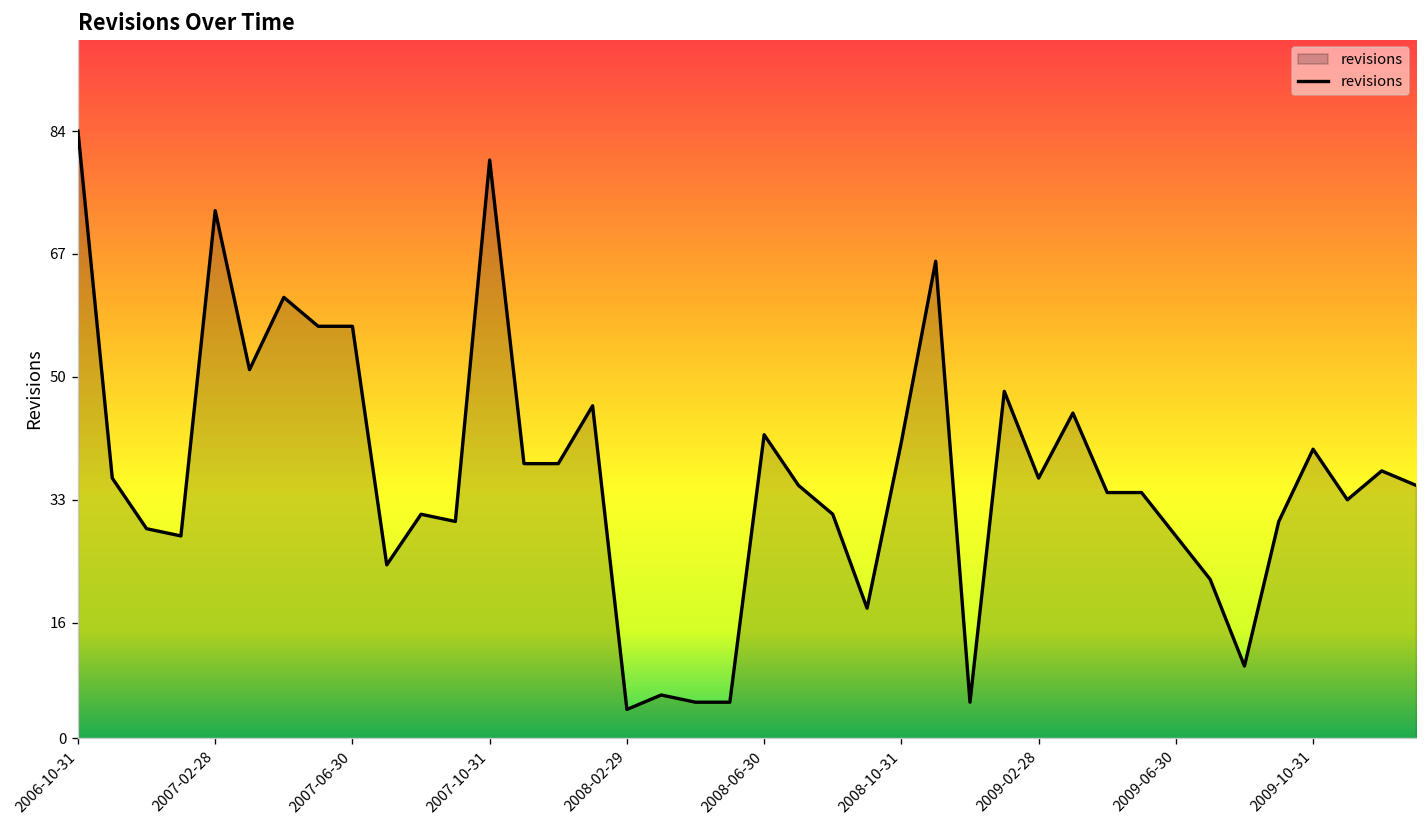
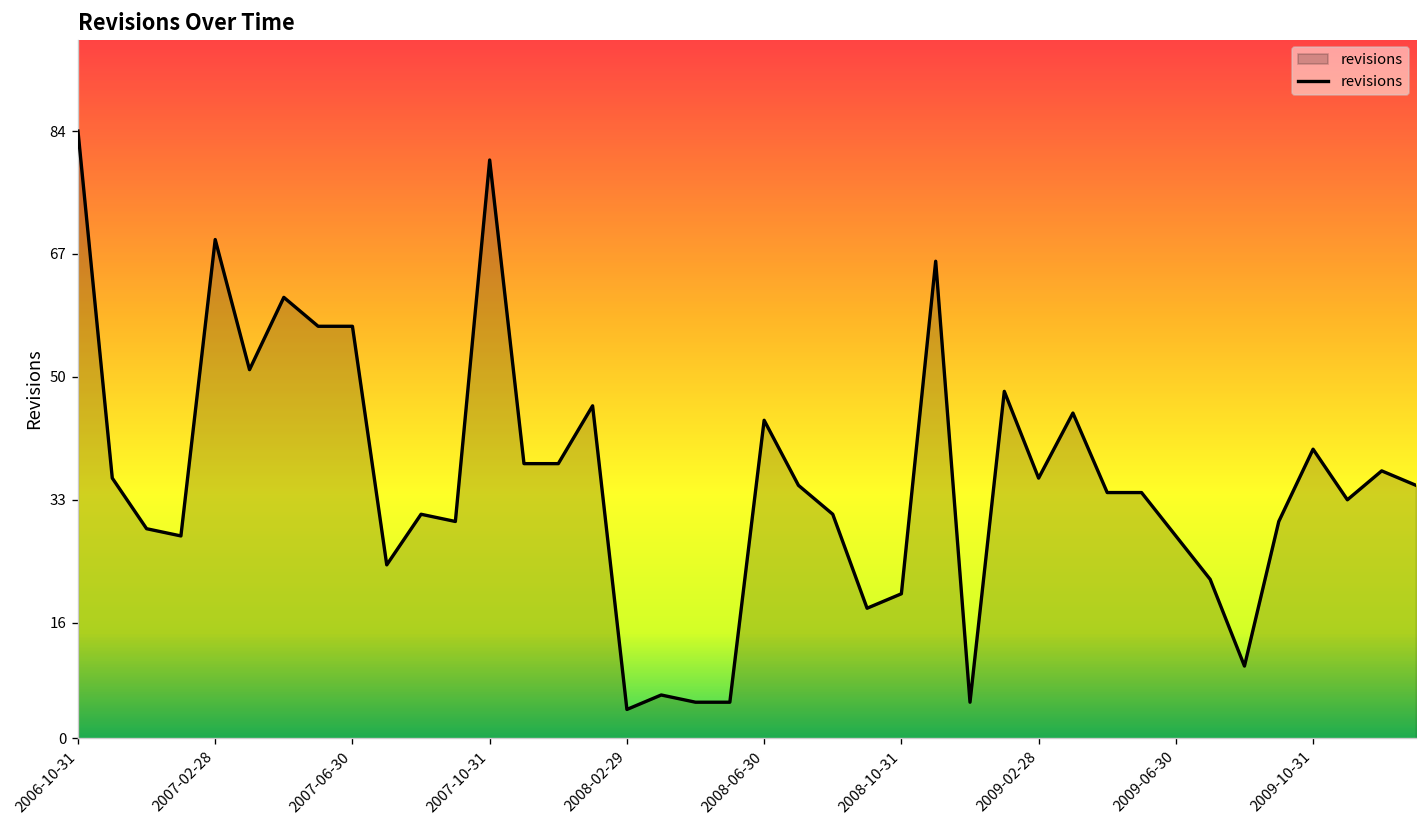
  {
    "2006-10-31": 84,
-   "2007-02-28": 73,
+   "2007-02-28": 69,
    "2007-06-30": 57,
    "2007-10-31": 80,
    "2008-02-29": 4,
-   "2008-06-30": 42,
-   "2008-10-31": 41,
+   "2008-06-30": 44,
+   "2008-10-31": 20,
    "2009-02-28": 36,
    "2009-06-30": 28,
    "2009-10-31": 40
  }
